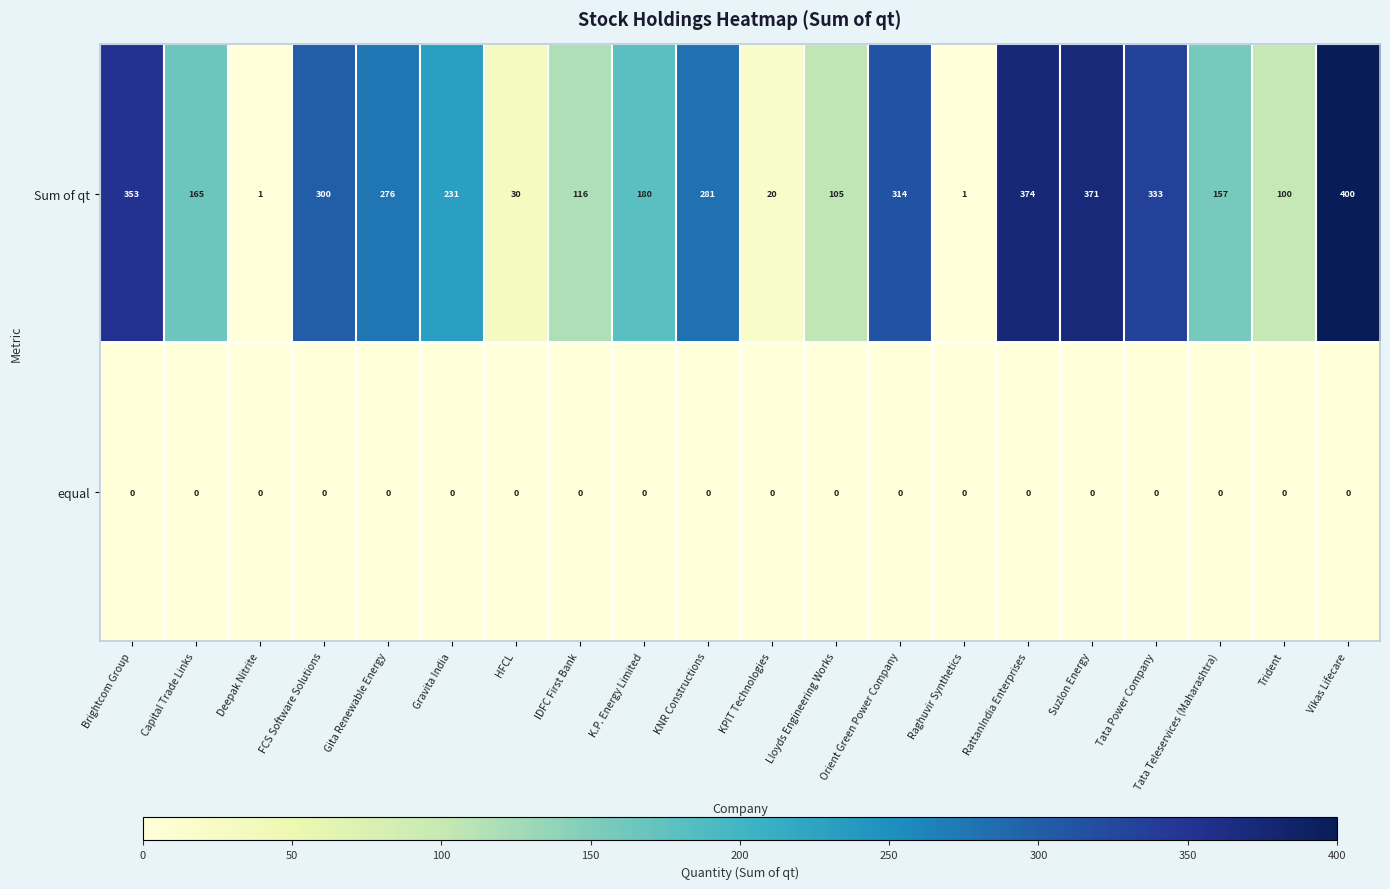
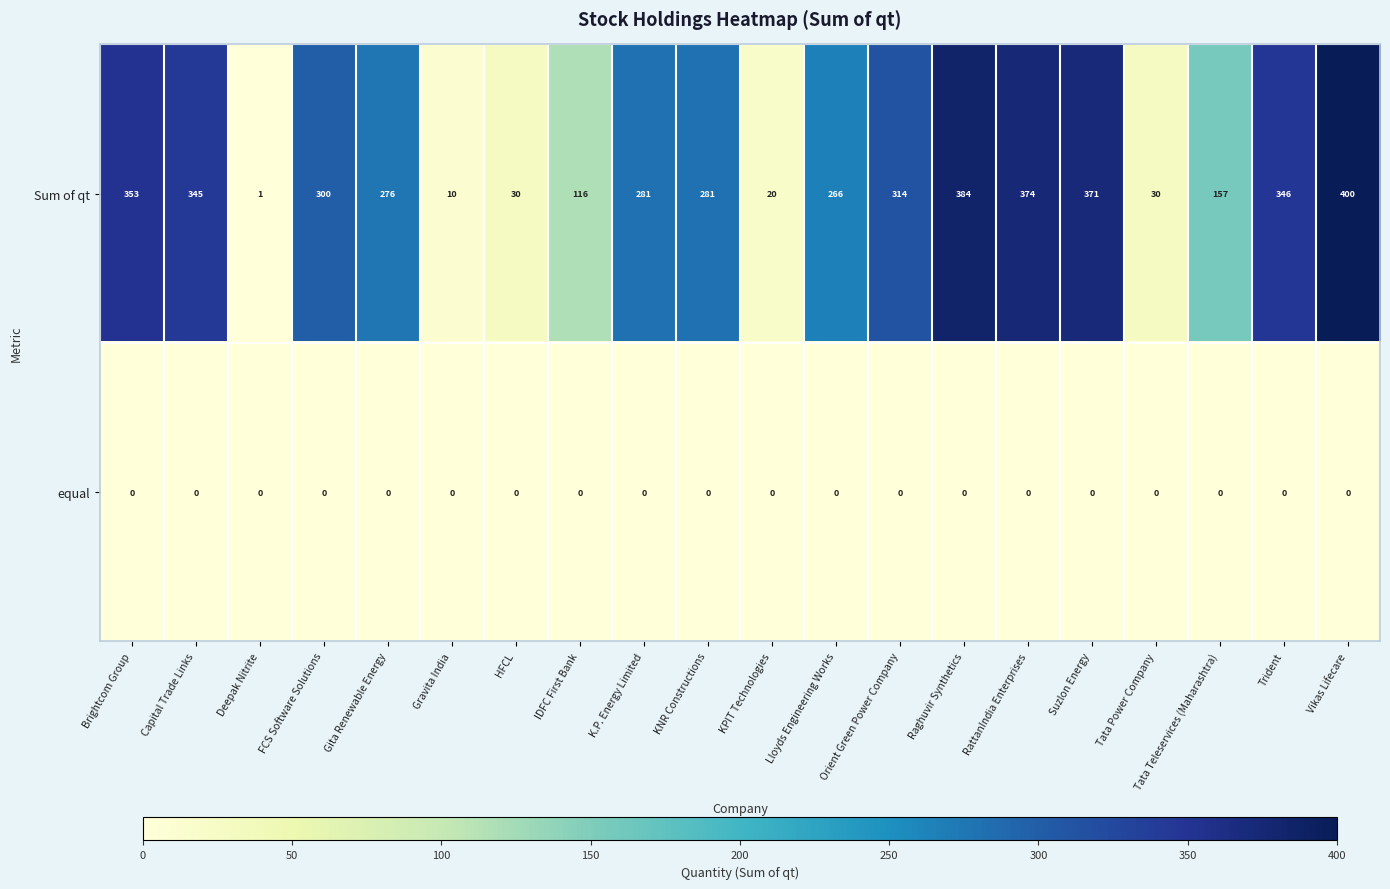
  {
    "Sum of qt": {
      "Brightcom Group": 353,
-     "Capital Trade Links": 165,
+     "Capital Trade Links": 345,
      "Deepak Nitrite": 1,
      "FCS Software Solutions": 300,
      "Gita Renewable Energy": 276,
-     "Gravita India": 231,
+     "Gravita India": 10,
      "HFCL": 30,
      "IDFC First Bank": 116,
-     "K.P. Energy Limited": 180,
+     "K.P. Energy Limited": 281,
      "KNR Constructions": 281,
      "KPIT Technologies": 20,
-     "Lloyds Engineering Works": 105,
+     "Lloyds Engineering Works": 266,
      "Orient Green Power Company": 314,
-     "Raghuvir Synthetics": 1,
+     "Raghuvir Synthetics": 384,
      "RattanIndia Enterprises": 374,
      "Suzlon Energy": 371,
-     "Tata Power Company": 333,
+     "Tata Power Company": 30,
      "Tata Teleservices (Maharashtra)": 157,
-     "Trident": 100,
+     "Trident": 346,
      "Vikas Lifecare": 400
    },
    "equal": {
      "Brightcom Group": 0,
      "Capital Trade Links": 0,
      "Deepak Nitrite": 0,
      "FCS Software Solutions": 0,
      "Gita Renewable Energy": 0,
      "Gravita India": 0,
      "HFCL": 0,
      "IDFC First Bank": 0,
      "K.P. Energy Limited": 0,
      "KNR Constructions": 0,
      "KPIT Technologies": 0,
      "Lloyds Engineering Works": 0,
      "Orient Green Power Company": 0,
      "Raghuvir Synthetics": 0,
      "RattanIndia Enterprises": 0,
      "Suzlon Energy": 0,
      "Tata Power Company": 0,
      "Tata Teleservices (Maharashtra)": 0,
      "Trident": 0,
      "Vikas Lifecare": 0
    }
  }
